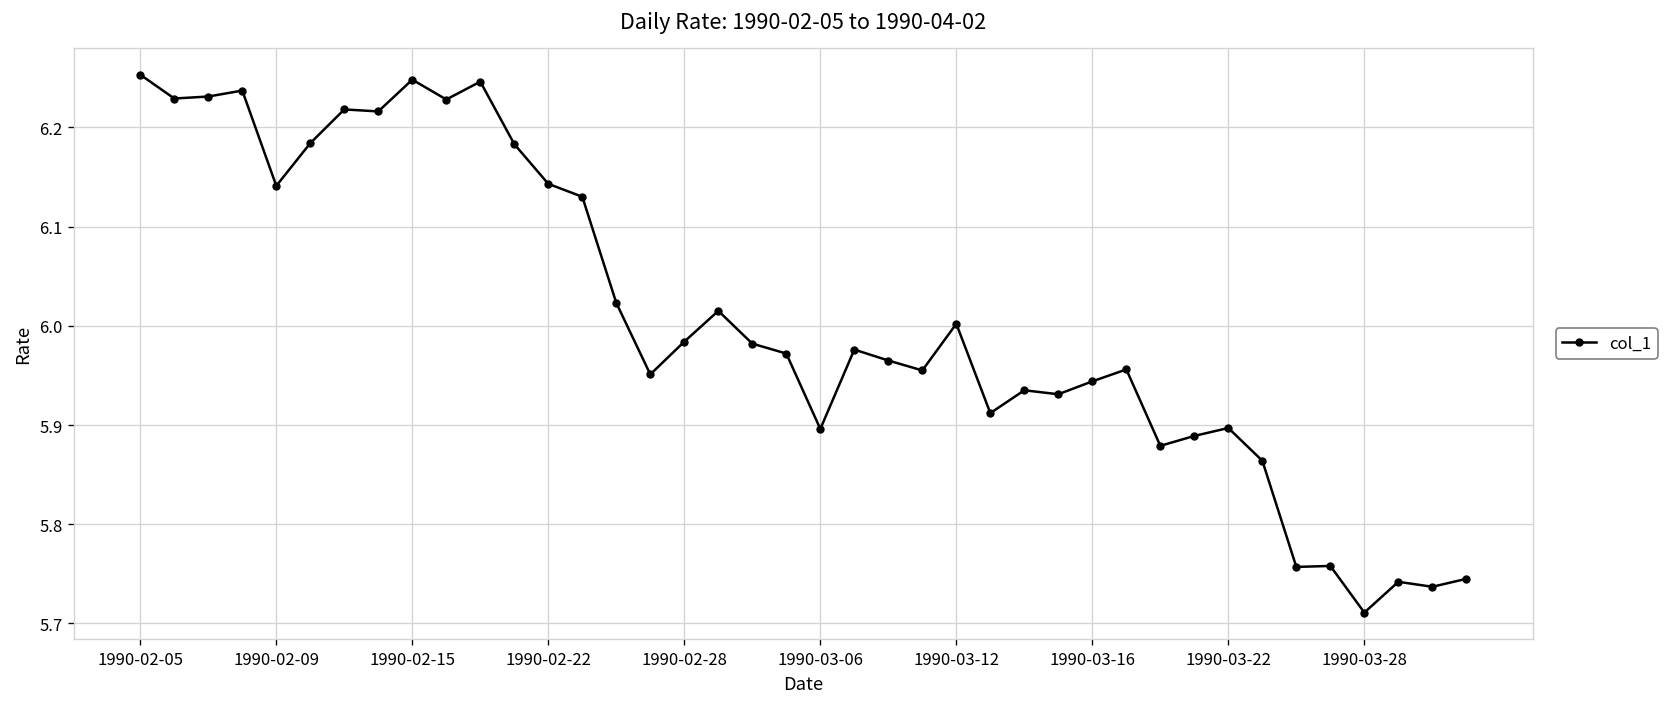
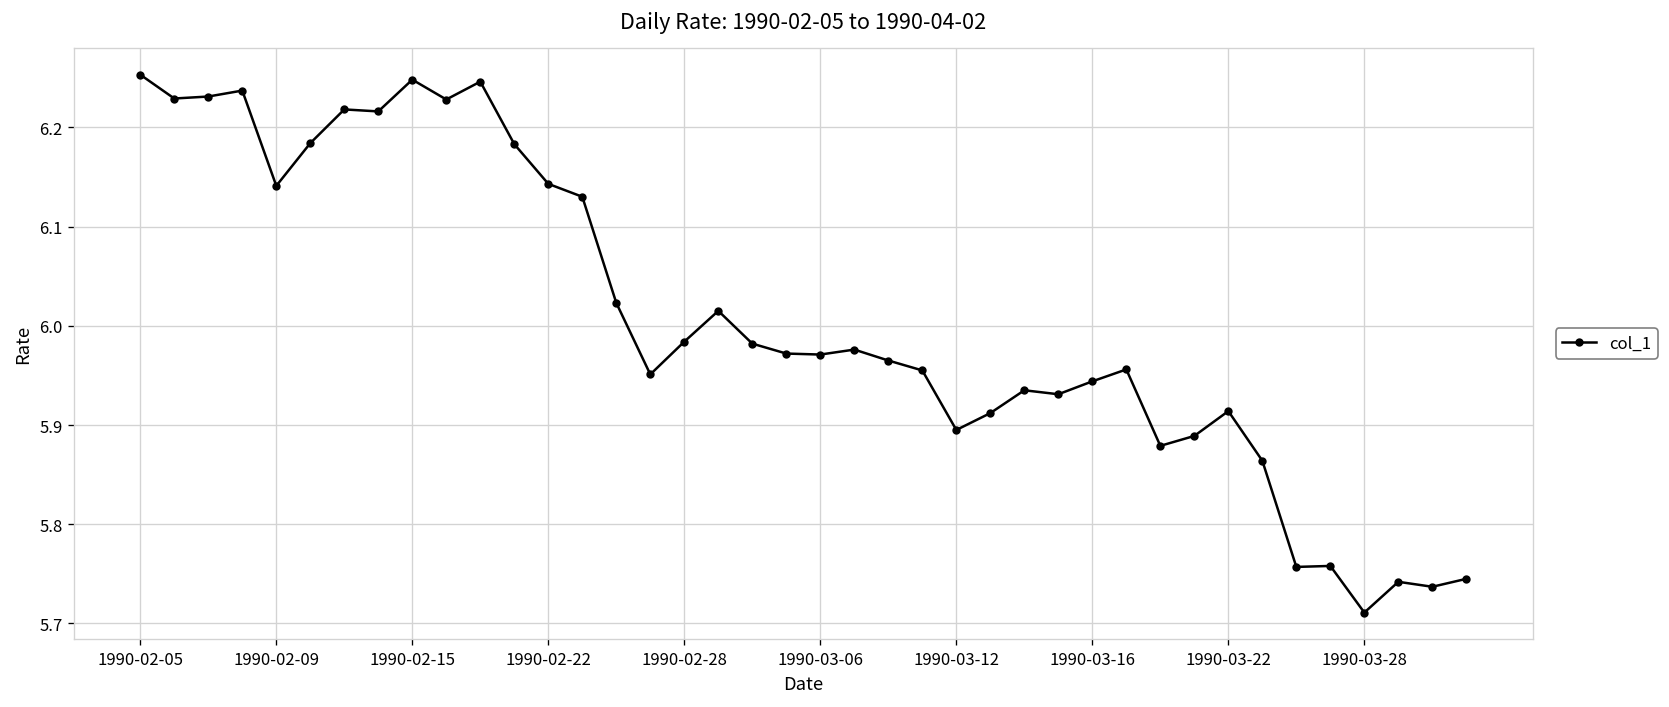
  {
    "1990-02-05": 6.25,
    "1990-02-09": 6.14,
    "1990-02-15": 6.25,
    "1990-02-22": 6.14,
    "1990-02-28": 5.98,
-   "1990-03-06": 5.90,
-   "1990-03-12": 6.00,
+   "1990-03-06": 5.97,
+   "1990-03-12": 5.90,
    "1990-03-16": 5.94,
-   "1990-03-22": 5.90,
+   "1990-03-22": 5.91,
    "1990-03-28": 5.71
  }
